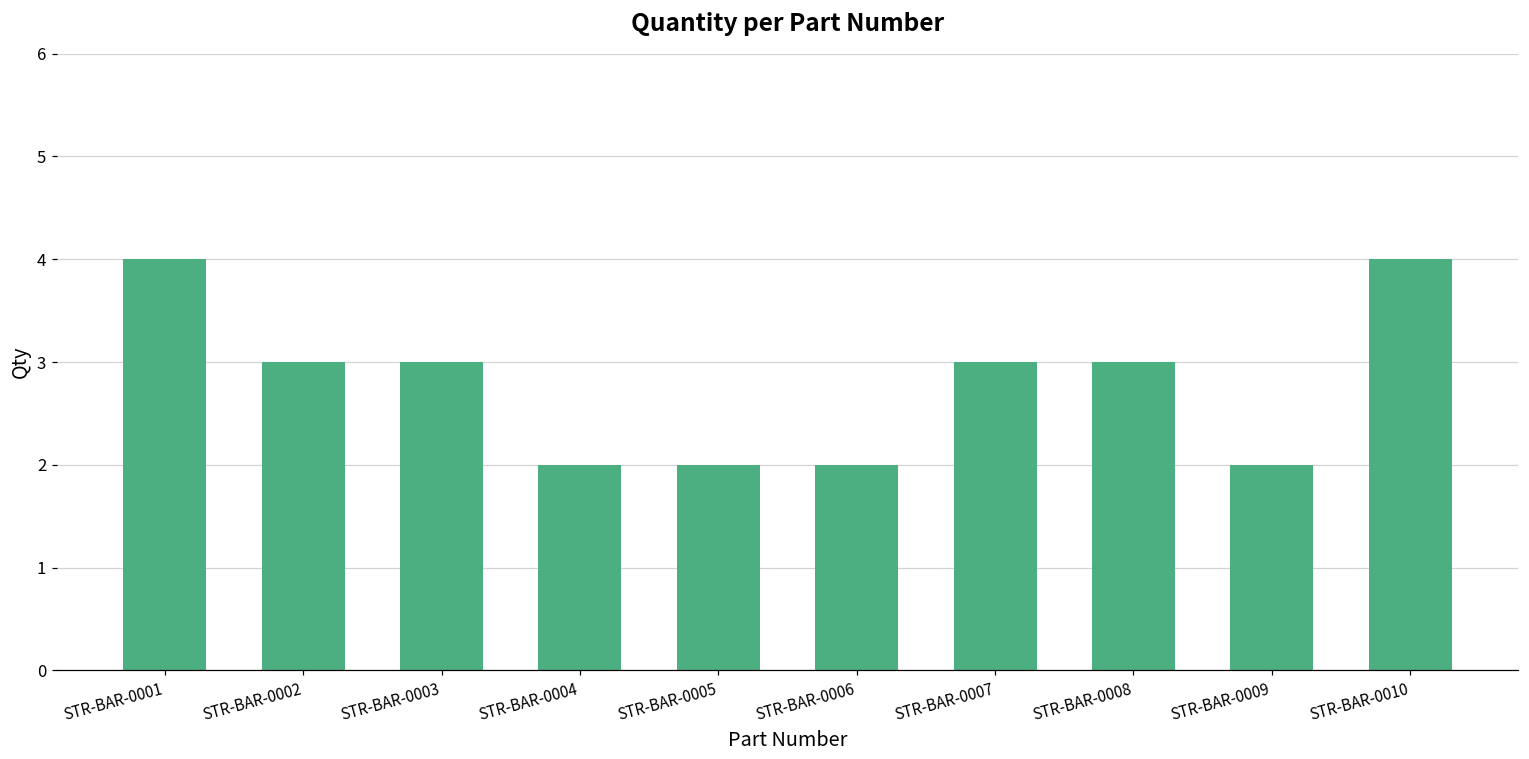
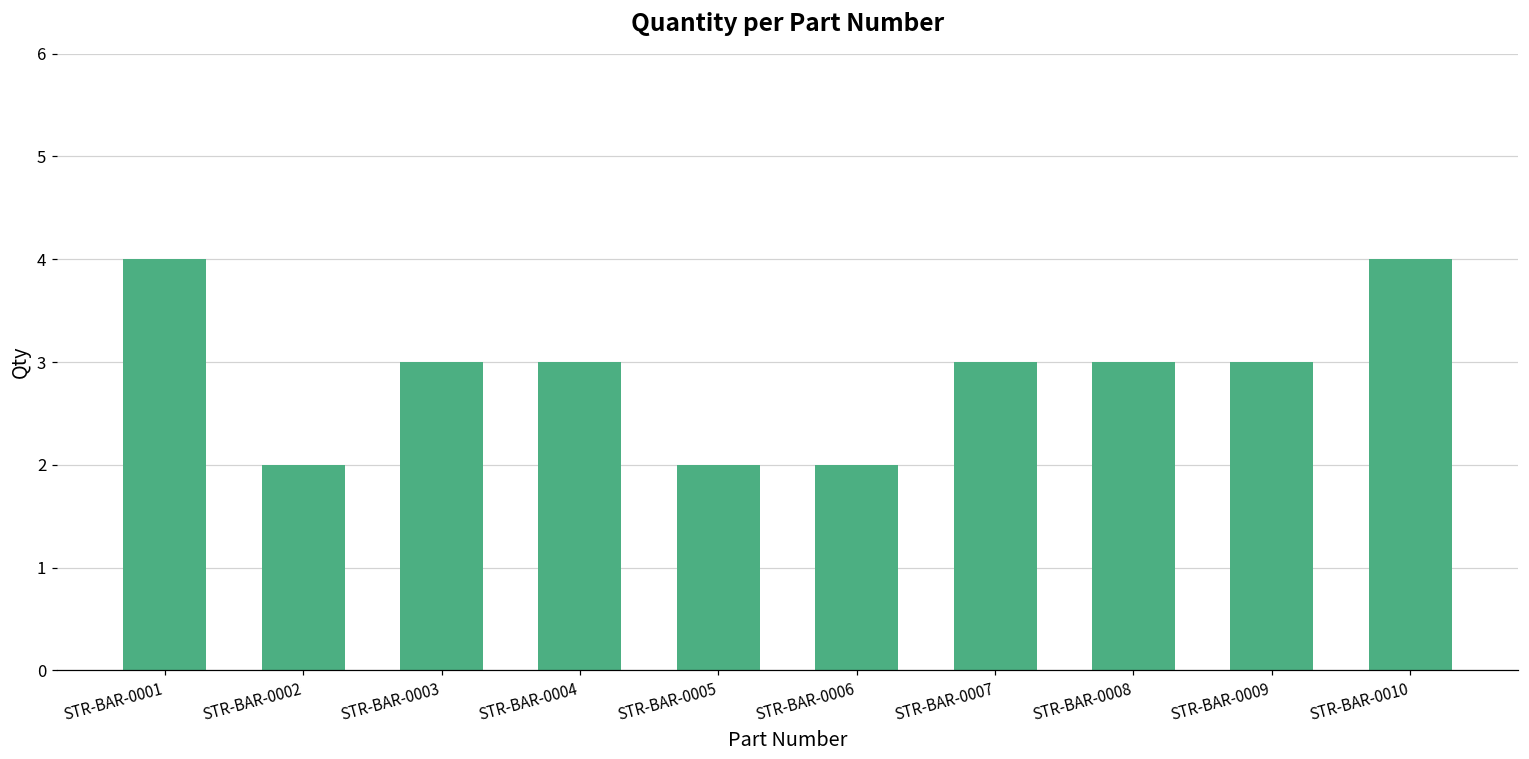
  {
    "STR-BAR-0001": 4,
-   "STR-BAR-0002": 3,
+   "STR-BAR-0002": 2,
    "STR-BAR-0003": 3,
-   "STR-BAR-0004": 2,
+   "STR-BAR-0004": 3,
    "STR-BAR-0005": 2,
    "STR-BAR-0006": 2,
    "STR-BAR-0007": 3,
    "STR-BAR-0008": 3,
-   "STR-BAR-0009": 2,
+   "STR-BAR-0009": 3,
    "STR-BAR-0010": 4
  }
